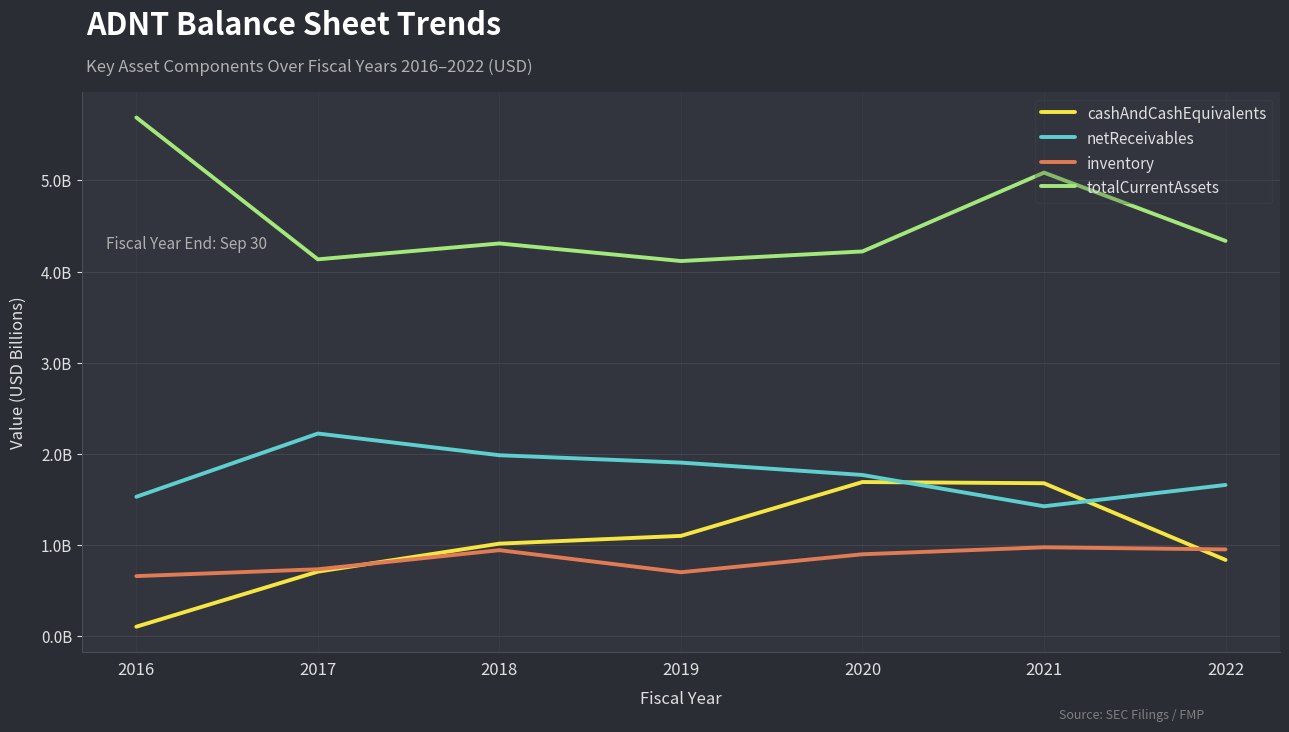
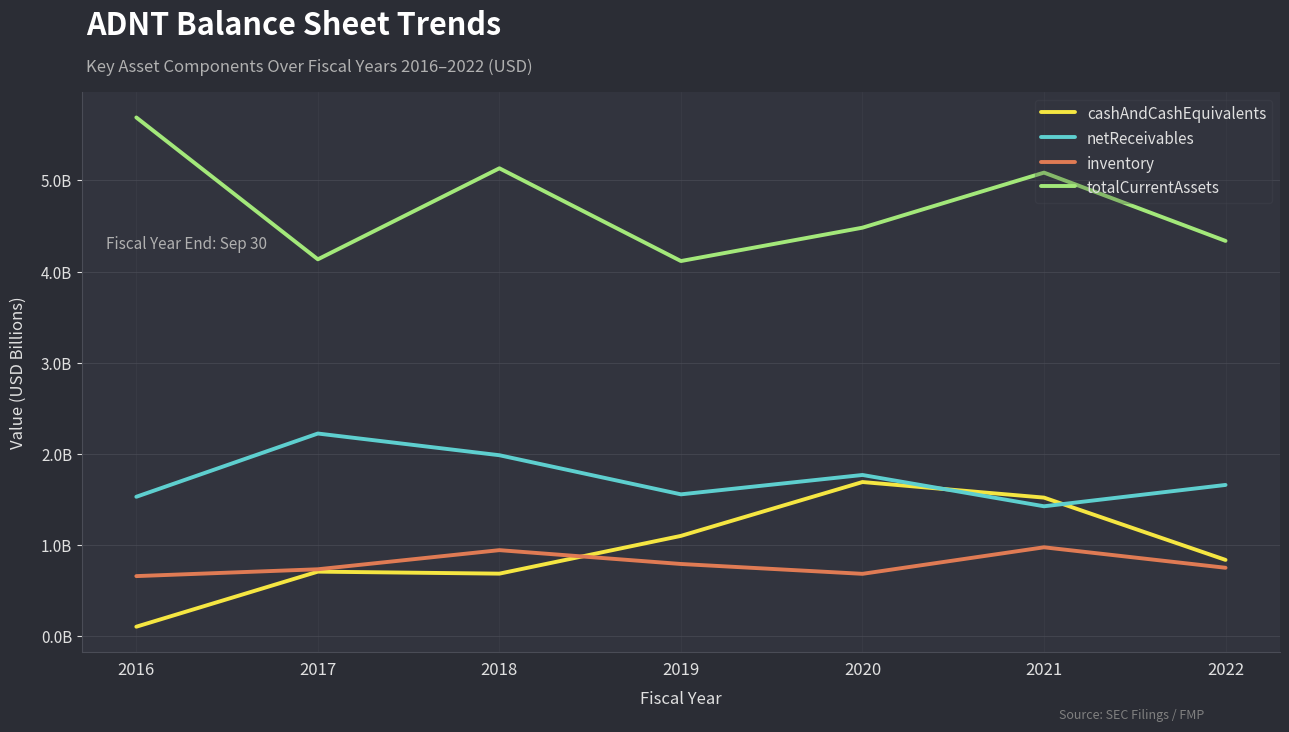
  {
    "cashAndCashEquivalents": {
      "2016": 100000000,
-     "2018": 1000000000,
+     "2018": 700000000,
      "2019": 1100000000,
      "2020": 1700000000,
-     "2021": 1700000000,
+     "2021": 1500000000,
      "2022": 800000000
    },
    "netReceivables": {
      "2016": 1500000000,
      "2017": 2200000000,
      "2018": 2000000000,
-     "2019": 1900000000,
+     "2019": 1600000000,
      "2020": 1800000000,
      "2021": 1400000000,
      "2022": 1700000000
    },
    "inventory": {
      "2016": 700000000,
      "2018": 900000000,
-     "2019": 700000000,
-     "2020": 900000000,
+     "2019": 800000000,
+     "2020": 700000000,
      "2021": 1000000000,
-     "2022": 1000000000
+     "2022": 800000000
    },
    "totalCurrentAssets": {
      "2016": 5700000000,
      "2017": 4100000000,
-     "2018": 4300000000,
+     "2018": 5100000000,
      "2019": 4100000000,
-     "2020": 4200000000,
+     "2020": 4500000000,
      "2022": 4300000000
    }
  }
